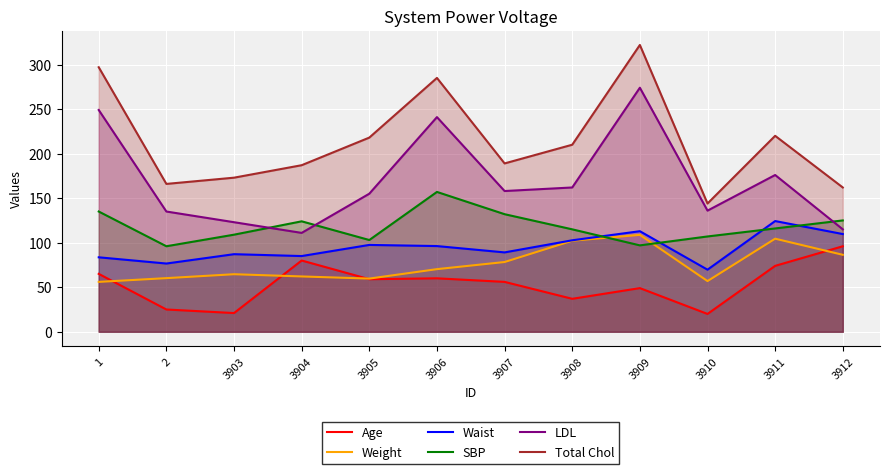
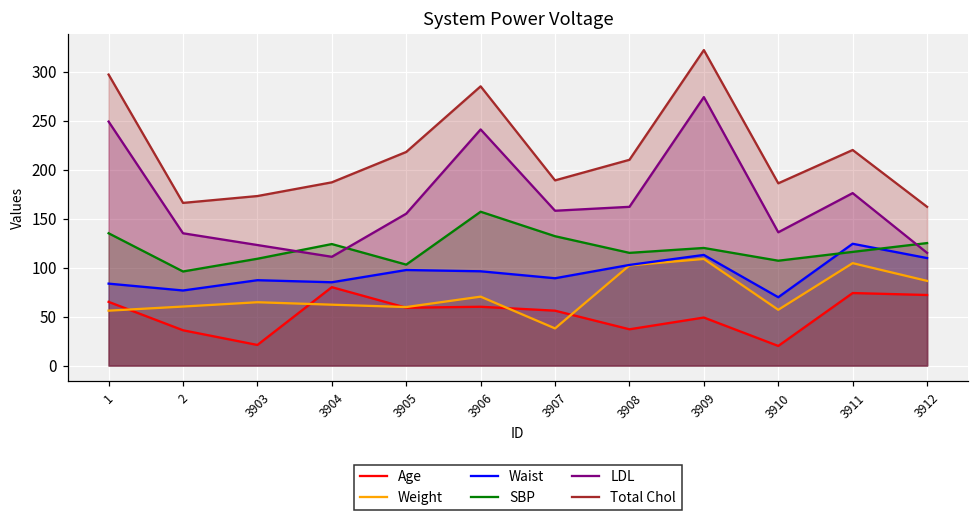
  {
    "Age": {
      "1": 70,
-     "2": 30,
+     "2": 40,
      "3903": 20,
      "3904": 80,
      "3906": 60,
      "3907": 60,
      "3908": 40,
      "3909": 50,
      "3910": 20,
      "3911": 70,
-     "3912": 100
+     "3912": 70
    },
    "Weight": {
      "1": 60,
      "2": 60,
      "3903": 60,
      "3904": 60,
      "3906": 70,
-     "3907": 80,
+     "3907": 40,
      "3909": 110,
      "3910": 60,
      "3911": 100,
      "3912": 90
    },
    "Waist": {
      "1": 80,
      "2": 80,
      "3903": 90,
      "3904": 90,
      "3905": 100,
      "3906": 100,
      "3907": 90,
      "3909": 110,
      "3910": 70,
      "3911": 120,
      "3912": 110
    },
    "SBP": {
      "1": 140,
      "2": 100,
      "3903": 110,
      "3904": 120,
      "3905": 100,
      "3906": 160,
      "3907": 130,
      "3908": 120,
-     "3909": 100,
+     "3909": 120,
      "3910": 110,
      "3911": 120,
      "3912": 130
    },
    "LDL": {
      "1": 250,
      "2": 140,
      "3903": 120,
      "3904": 110,
      "3905": 160,
      "3906": 240,
      "3907": 160,
      "3908": 160,
      "3909": 270,
      "3910": 140,
      "3911": 180,
      "3912": 120
    },
    "Total Chol": {
      "1": 300,
      "2": 170,
      "3903": 170,
      "3904": 190,
      "3905": 220,
      "3906": 290,
      "3907": 190,
      "3908": 210,
      "3909": 320,
-     "3910": 140,
+     "3910": 190,
      "3911": 220,
      "3912": 160
    }
  }
